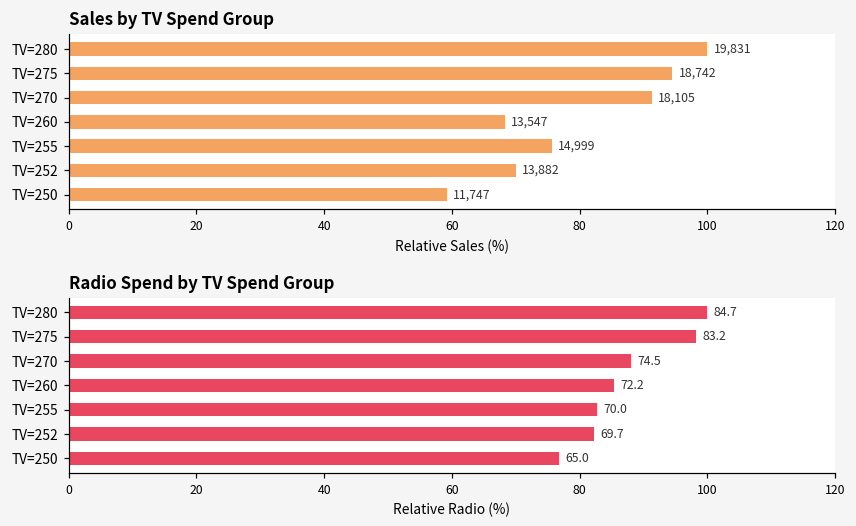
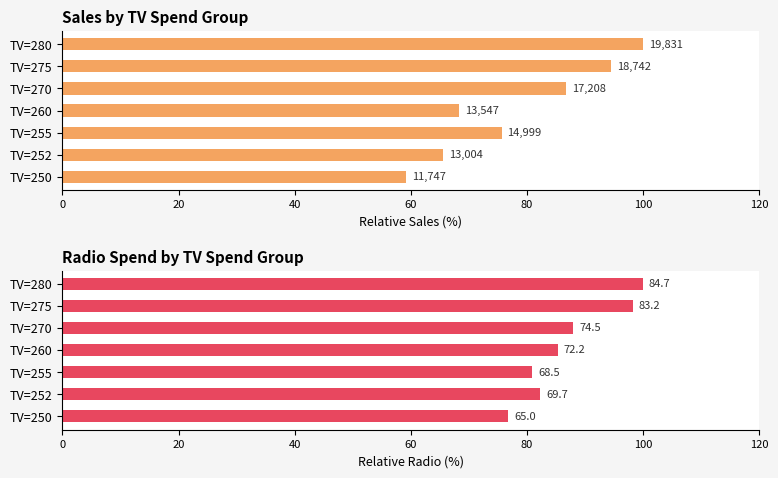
  {
    "Sales by TV Spend Group": {
-     "TV=270": "18,105",
-     "TV=252": "13,882"
+     "TV=270": "17,208",
+     "TV=252": "13,004"
    },
    "Radio Spend by TV Spend Group": {
-     "TV=255": "70.0"
+     "TV=255": "68.5"
    }
  }
